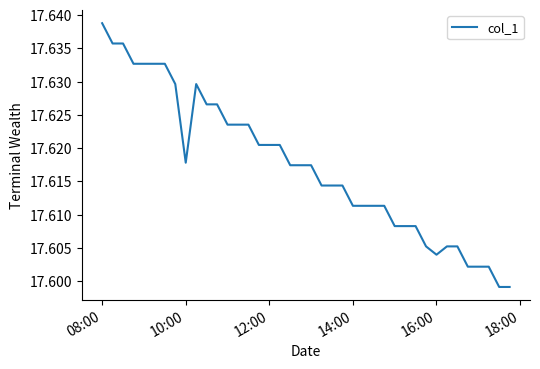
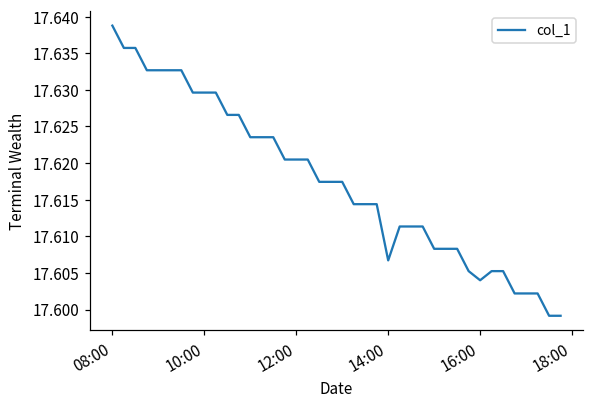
  {
    "08:00": 17.639,
-   "10:00": 17.618,
+   "10:00": 17.630,
    "12:00": 17.620,
-   "14:00": 17.611,
+   "14:00": 17.607,
    "16:00": 17.604
  }
